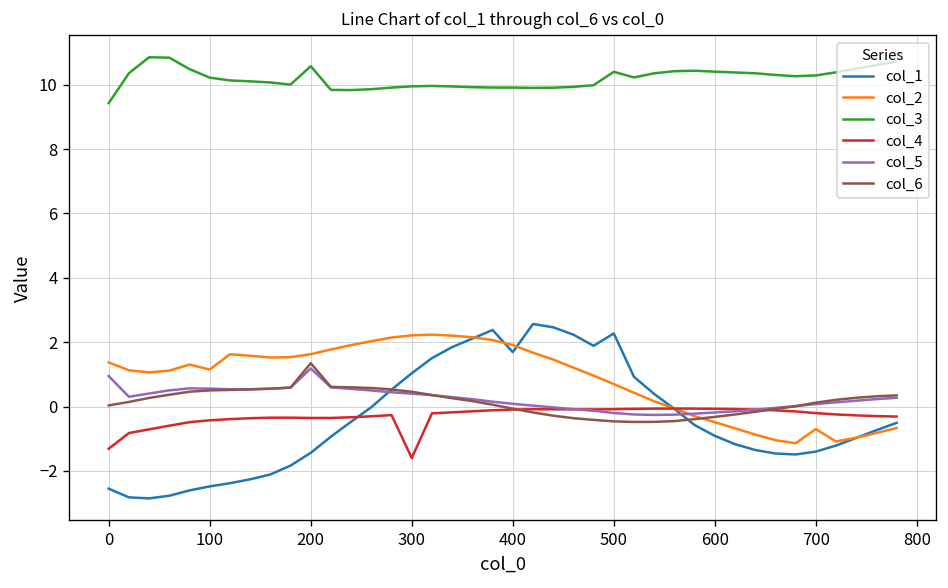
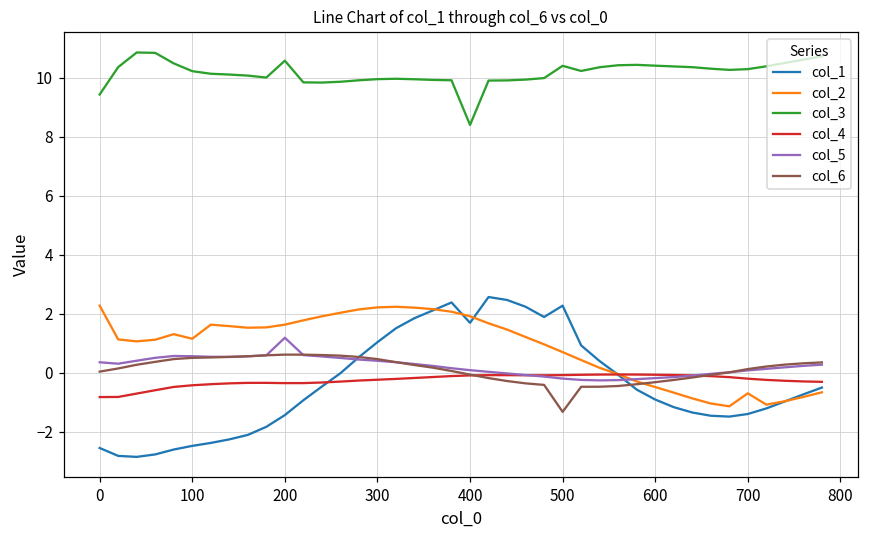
  {
    "col_1": {
      "0": -2.6,
      "100": -2.5,
      "200": -1.4,
      "300": 1.0,
      "400": 1.7,
      "500": 2.3,
      "600": -0.9,
      "700": -1.4
    },
    "col_2": {
-     "0": 1.4,
+     "0": 2.3,
      "100": 1.1,
      "200": 1.6,
      "300": 2.2,
      "400": 1.9,
      "500": 0.7,
      "600": -0.5,
      "700": -0.7
    },
    "col_3": {
      "0": 9.4,
      "100": 10.2,
      "200": 10.6,
      "300": 9.9,
-     "400": 9.9,
+     "400": 8.4,
      "500": 10.4,
      "600": 10.4,
      "700": 10.3
    },
    "col_4": {
-     "0": -1.3,
+     "0": -0.8,
      "100": -0.4,
      "200": -0.4,
-     "300": -1.6,
+     "300": -0.2,
      "500": -0.1,
      "600": -0.1,
      "700": -0.2
    },
    "col_5": {
-     "0": 0.9,
+     "0": 0.4,
      "200": 1.2,
      "400": 0.1,
      "500": -0.2,
      "600": -0.2
    },
    "col_6": {
      "0": 0.0,
-     "200": 1.3,
-     "500": -0.5,
+     "200": 0.6,
+     "500": -1.3,
      "600": -0.3
    }
  }
